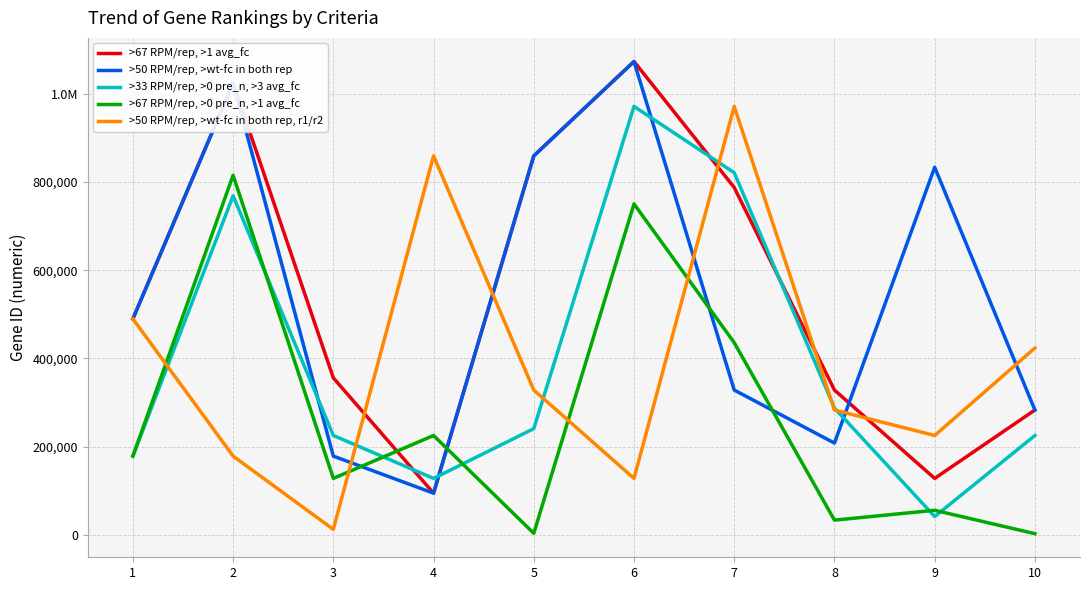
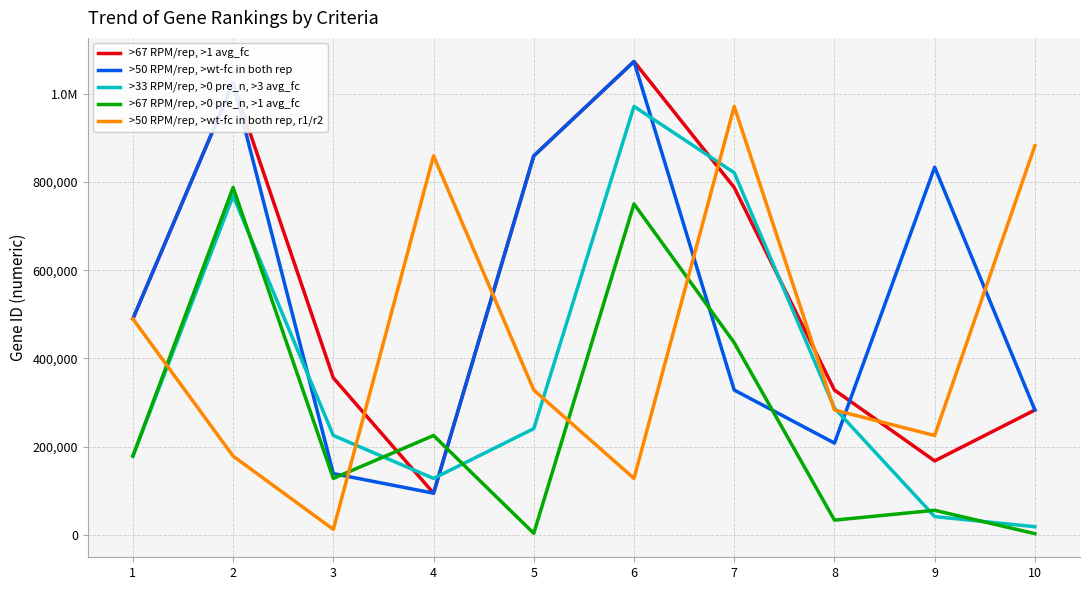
  {
    ">67 RPM/rep, >1 avg_fc": {
      "3": "360,000",
      "7": "790,000",
      "8": "330,000",
-     "9": "130,000"
+     "9": "170,000"
    },
    ">50 RPM/rep, >wt-fc in both rep": {
-     "3": "180,000",
+     "3": "140,000",
      "7": "330,000",
      "8": "210,000",
      "9": "830,000"
    },
    ">33 RPM/rep, >0 pre_n, >3 avg_fc": {
      "2": "770,000",
      "3": "230,000",
      "4": "130,000",
      "5": "240,000",
      "6": "970,000",
      "7": "820,000",
      "9": "40,000",
-     "10": "230,000"
+     "10": "20,000"
    },
    ">67 RPM/rep, >0 pre_n, >1 avg_fc": {
-     "2": "820,000",
+     "2": "790,000",
      "3": "130,000",
      "4": "230,000",
      "5": "0",
      "6": "750,000",
      "7": "440,000",
      "8": "30,000",
      "9": "60,000",
      "10": "0"
    },
    ">50 RPM/rep, >wt-fc in both rep, r1/r2": {
      "2": "180,000",
      "3": "10,000",
      "4": "860,000",
      "5": "330,000",
      "6": "130,000",
      "7": "970,000",
      "9": "230,000",
-     "10": "420,000"
+     "10": "880,000"
    }
  }
